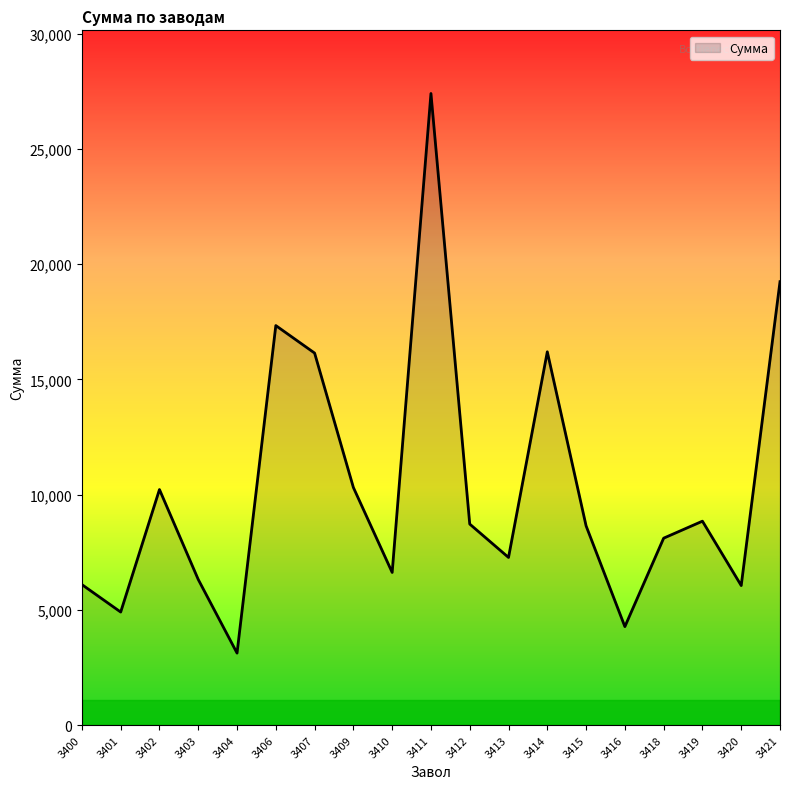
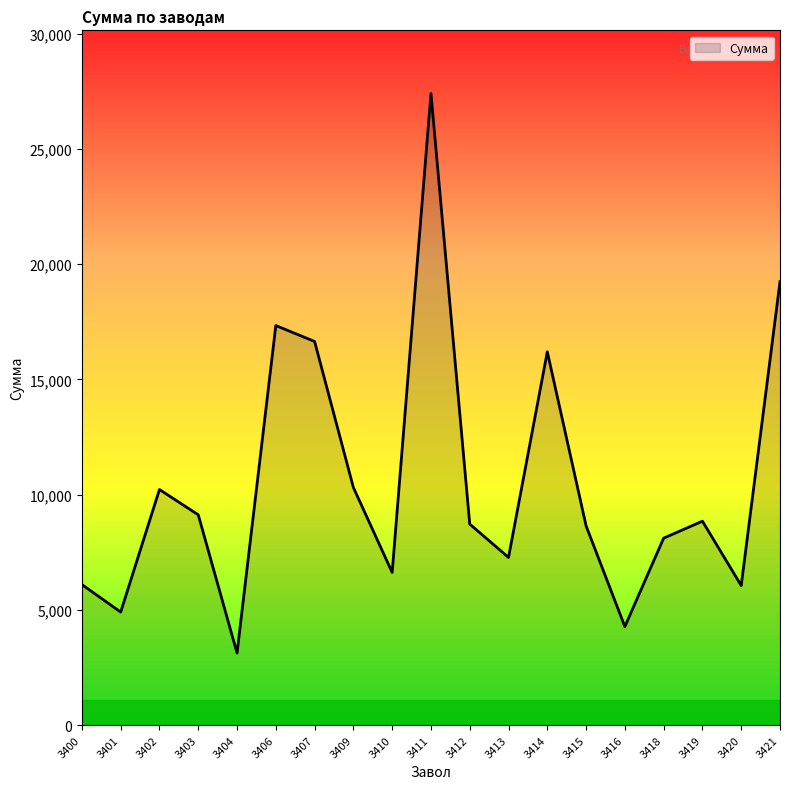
  {
    "3400": "6,100",
    "3401": "4,900",
    "3402": "10,200",
-   "3403": "6,300",
+   "3403": "9,100",
    "3404": "3,100",
    "3406": "17,300",
-   "3407": "16,100",
+   "3407": "16,600",
    "3409": "10,300",
    "3410": "6,600",
    "3411": "27,400",
    "3412": "8,700",
    "3413": "7,300",
    "3414": "16,200",
    "3415": "8,600",
    "3416": "4,300",
    "3418": "8,100",
    "3419": "8,800",
    "3420": "6,100",
    "3421": "19,200"
  }
